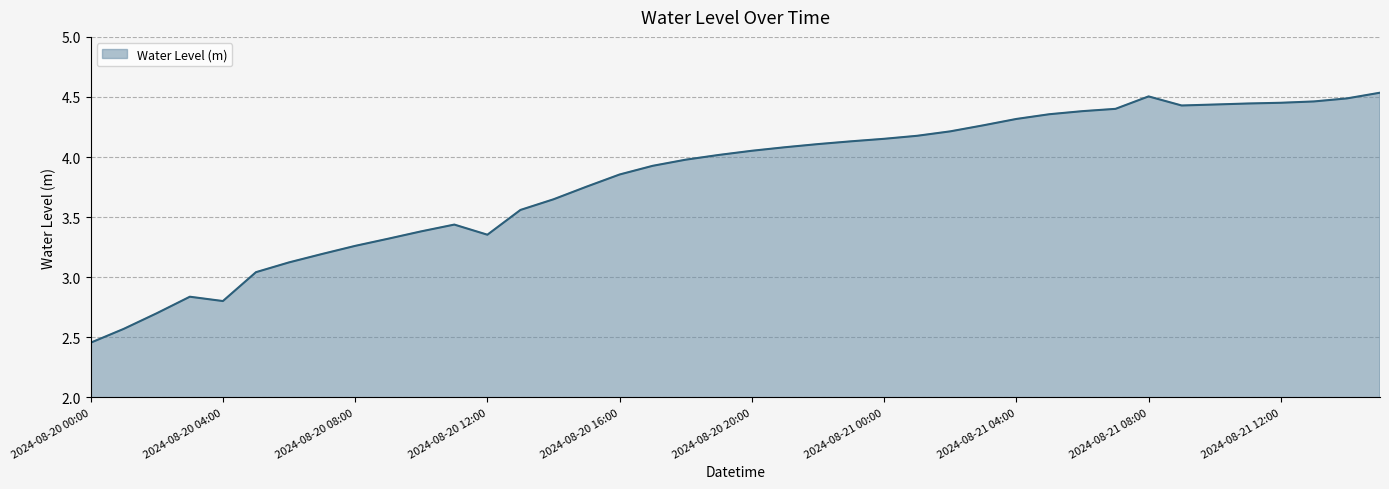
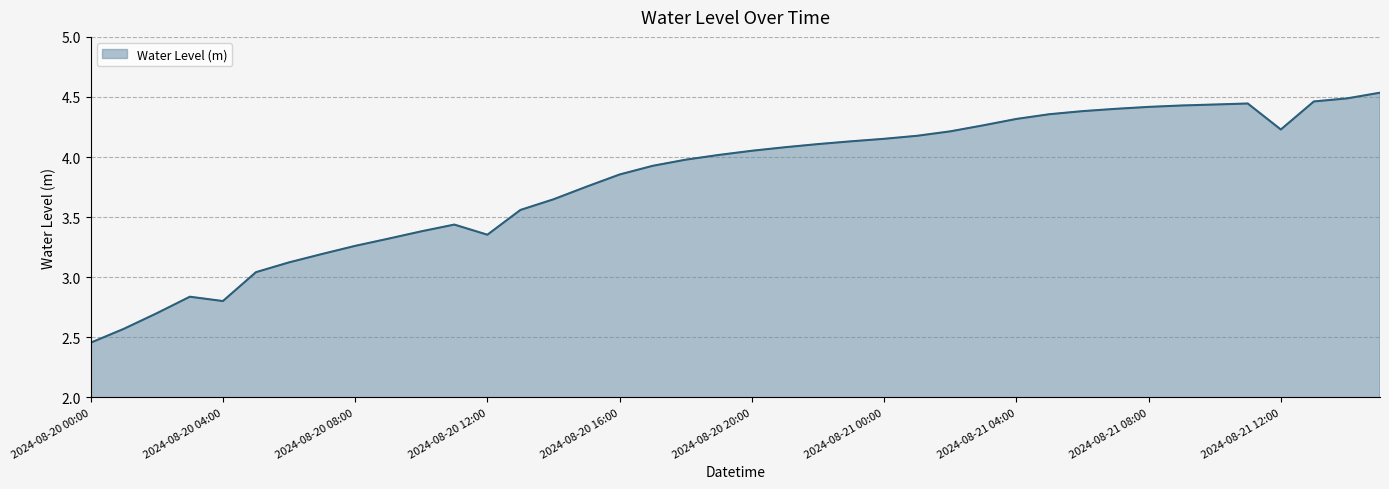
  {
    "2024-08-20 00:00": 2.45,
    "2024-08-20 04:00": 2.80,
    "2024-08-20 08:00": 3.26,
    "2024-08-20 12:00": 3.35,
    "2024-08-20 16:00": 3.85,
    "2024-08-20 20:00": 4.05,
    "2024-08-21 00:00": 4.15,
    "2024-08-21 04:00": 4.32,
-   "2024-08-21 08:00": 4.50,
-   "2024-08-21 12:00": 4.45
+   "2024-08-21 08:00": 4.42,
+   "2024-08-21 12:00": 4.23
  }
